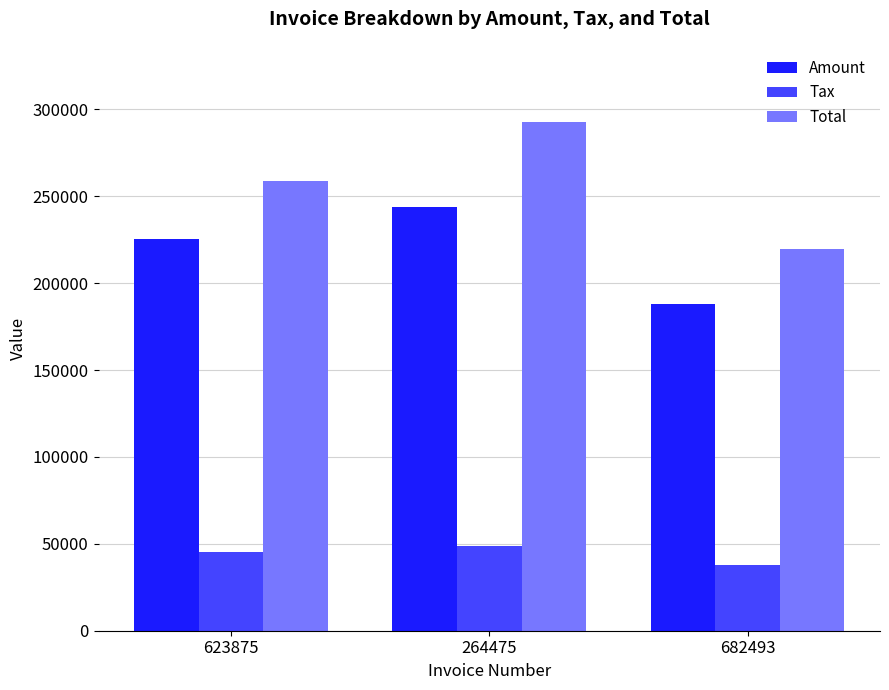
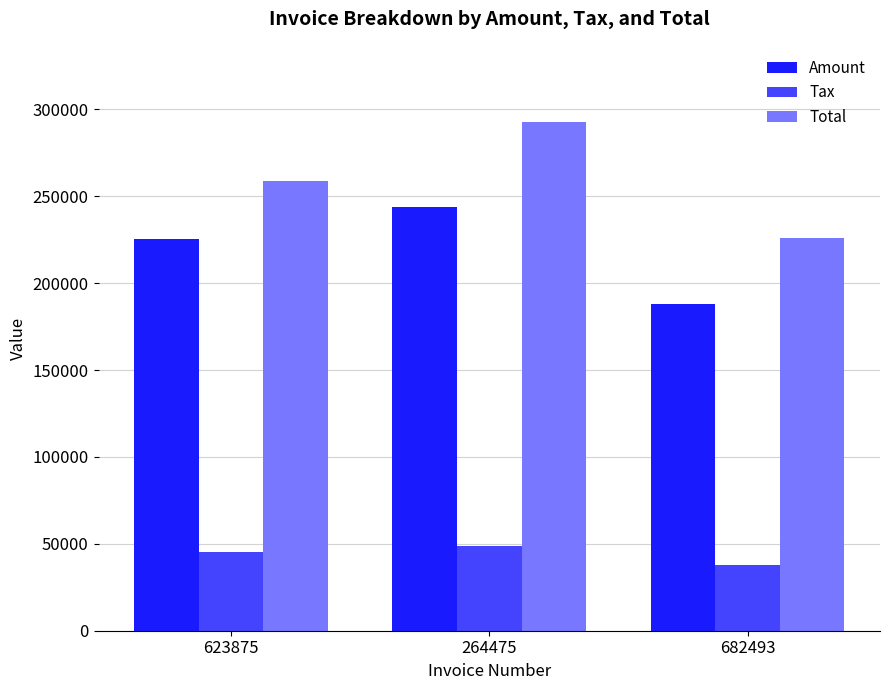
  {
    "Total": {
      "623875": 259000,
      "264475": 293000,
-     "682493": 220000
+     "682493": 226000
    }
  }
